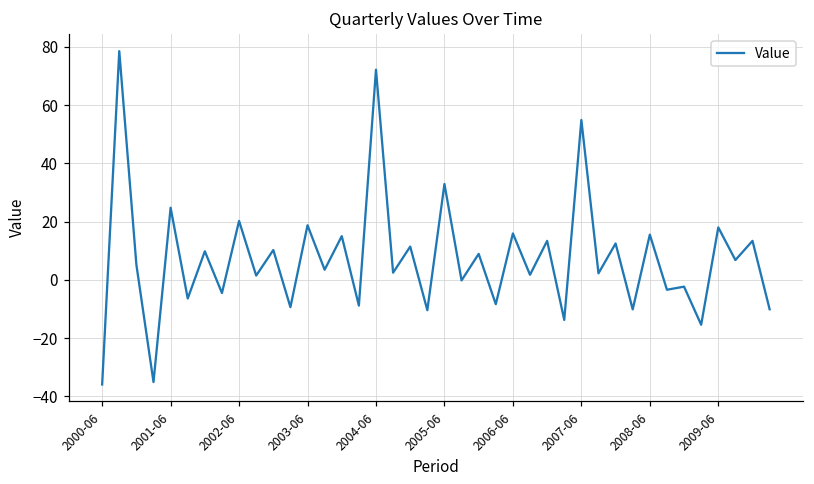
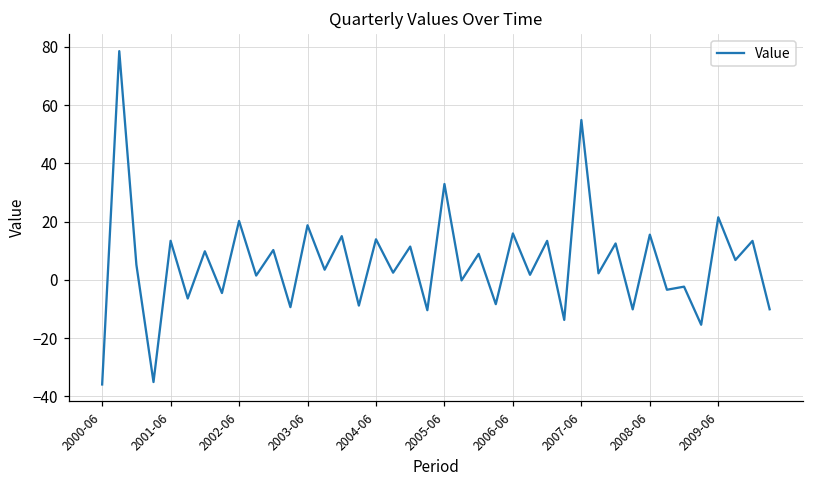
  {
    "2000-06": -36,
-   "2001-06": 25,
+   "2001-06": 13,
    "2002-06": 20,
    "2003-06": 19,
-   "2004-06": 72,
+   "2004-06": 14,
    "2005-06": 33,
    "2006-06": 16,
    "2007-06": 55,
    "2008-06": 16,
-   "2009-06": 18
+   "2009-06": 22
  }
